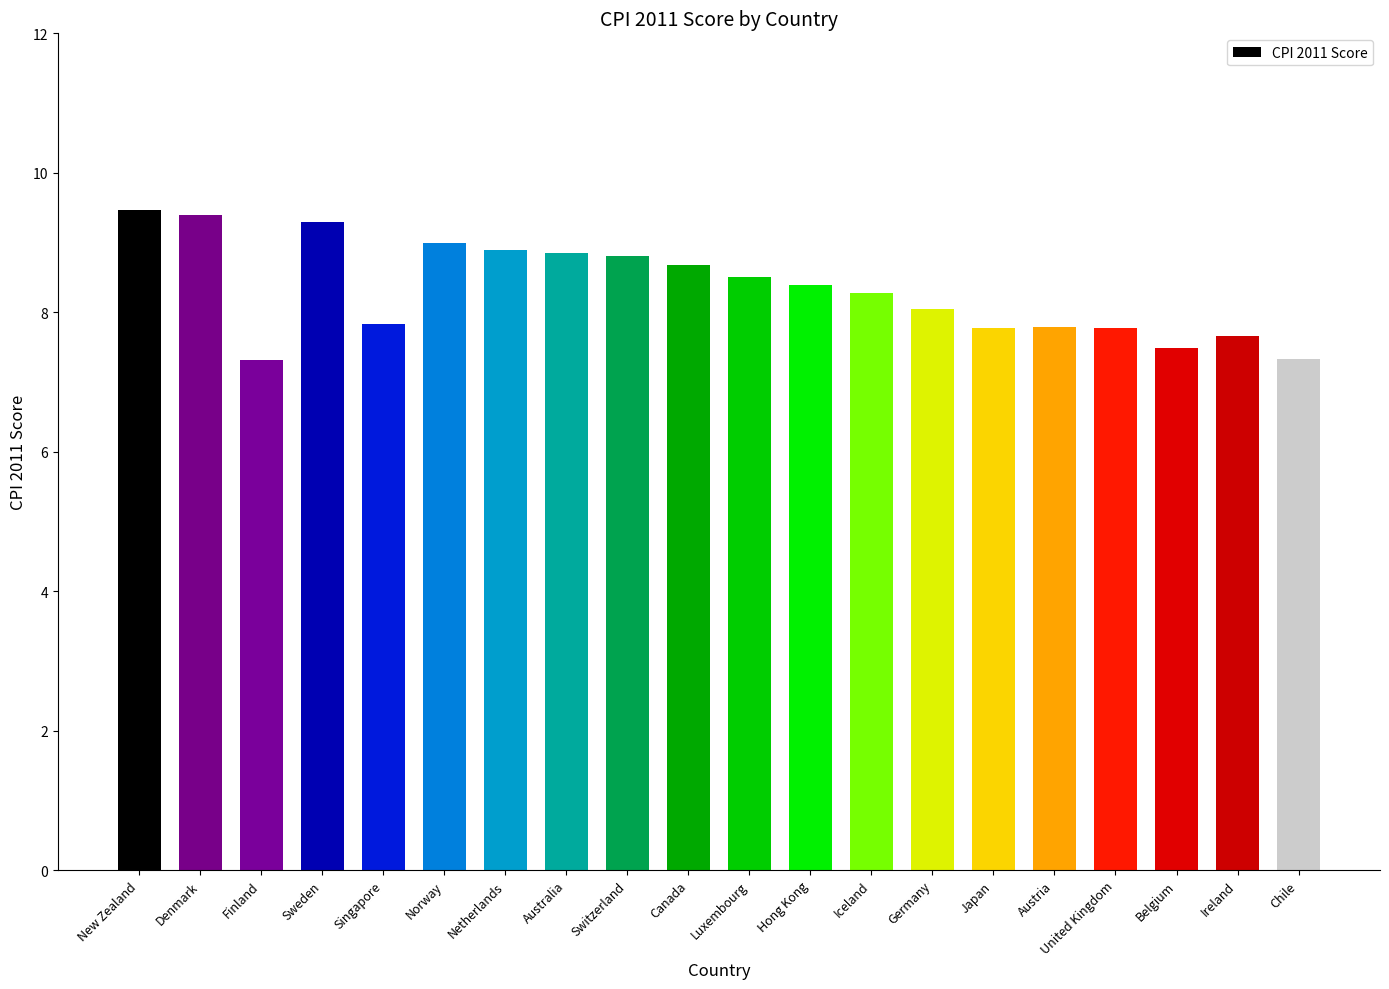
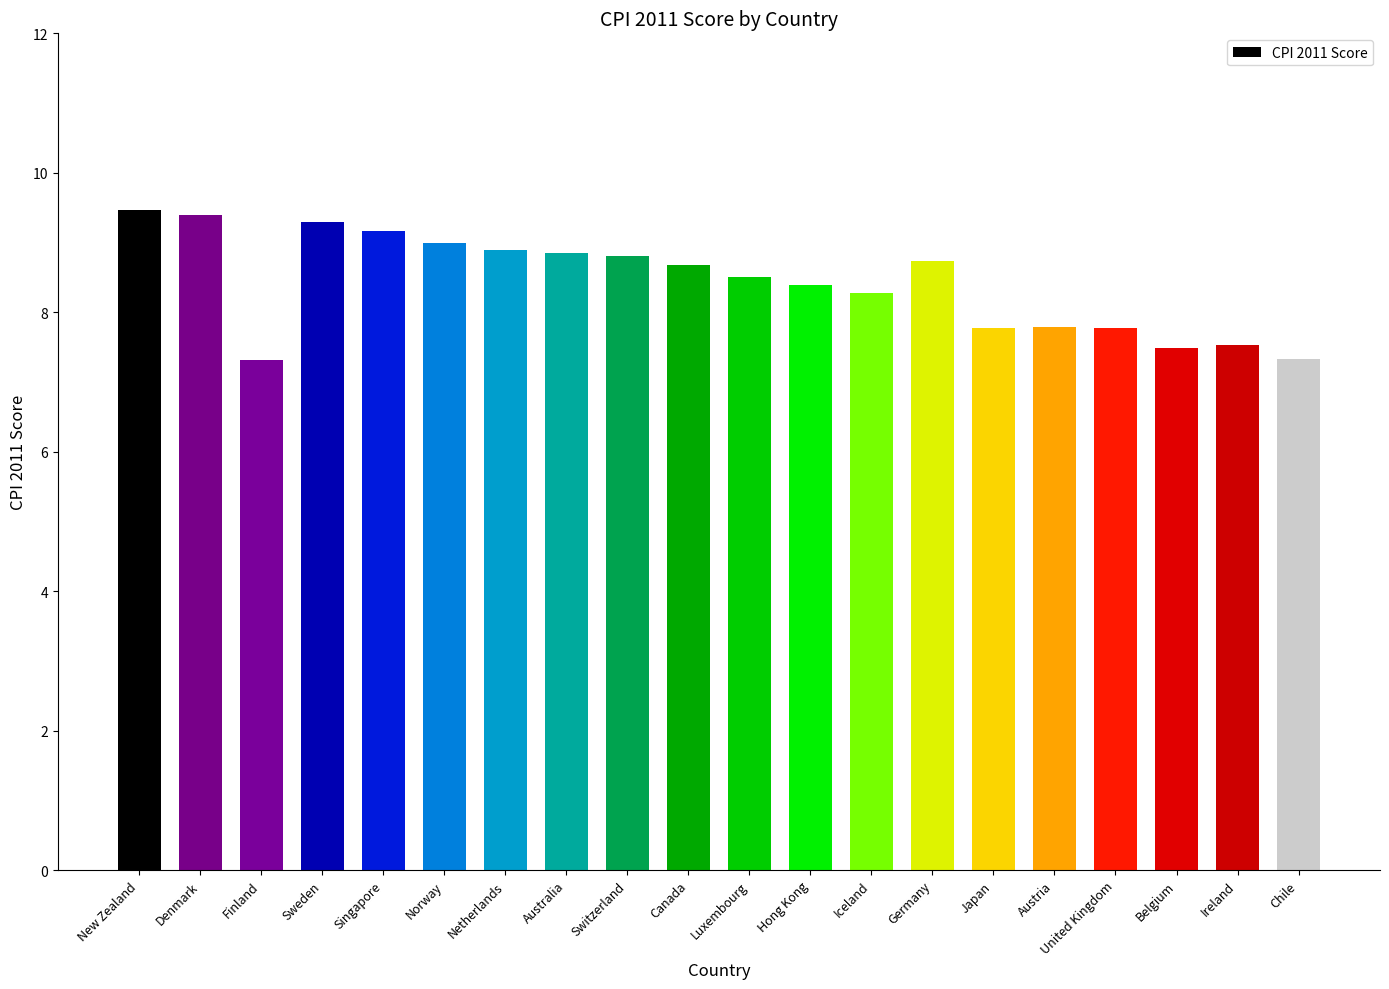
  {
    "New Zealand": 9.5,
    "Denmark": 9.4,
    "Finland": 7.3,
    "Sweden": 9.3,
-   "Singapore": 7.8,
+   "Singapore": 9.2,
    "Norway": 9.0,
    "Netherlands": 8.9,
    "Australia": 8.8,
    "Switzerland": 8.8,
    "Canada": 8.7,
    "Luxembourg": 8.5,
    "Hong Kong": 8.4,
    "Iceland": 8.3,
-   "Germany": 8.0,
+   "Germany": 8.7,
    "Japan": 7.8,
    "Austria": 7.8,
    "United Kingdom": 7.8,
    "Belgium": 7.5,
-   "Ireland": 7.7,
+   "Ireland": 7.5,
    "Chile": 7.3
  }
